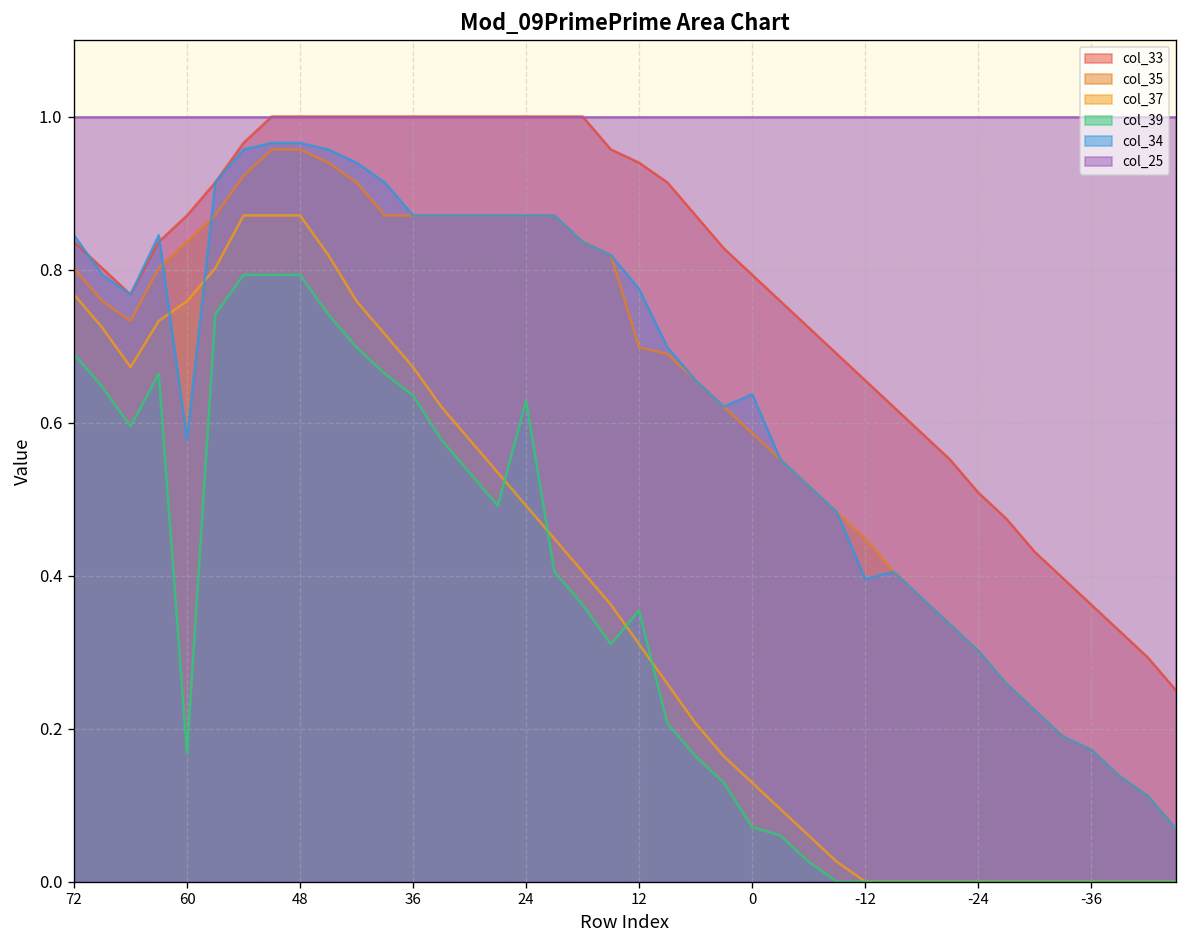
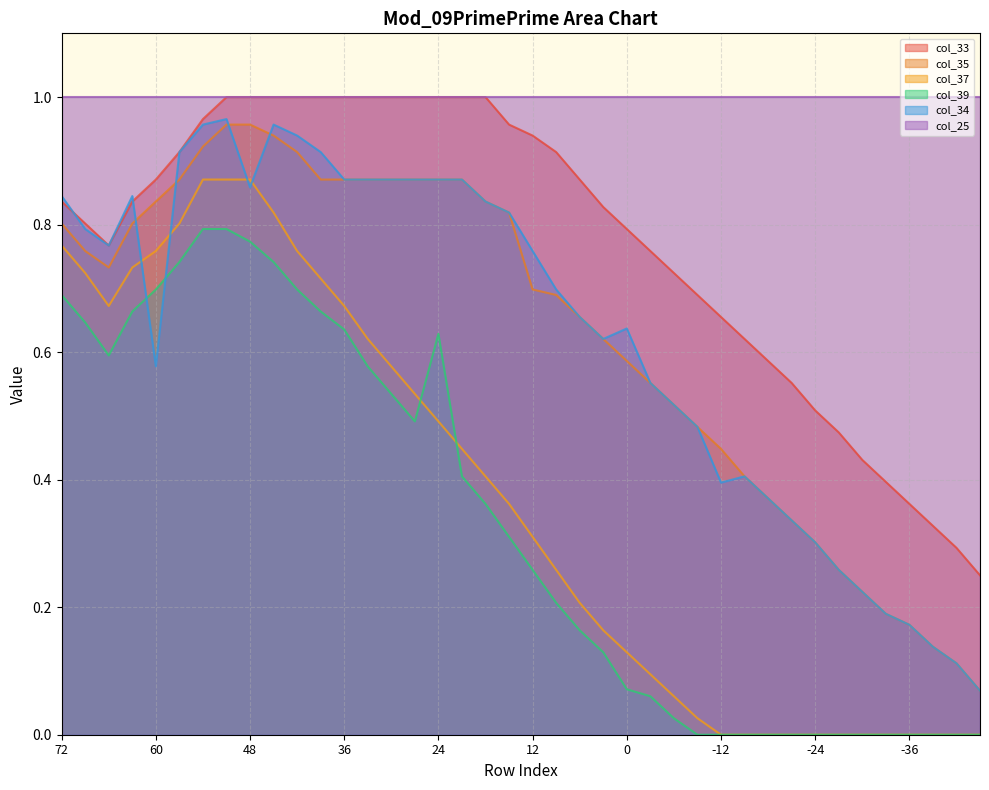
  {
    "col_39": {
      "72": 0.69,
-     "60": 0.17,
-     "48": 0.79,
+     "60": 0.70,
+     "48": 0.77,
      "36": 0.64,
      "24": 0.63,
-     "12": 0.35,
+     "12": 0.26,
      "0": 0.07
    },
    "col_34": {
      "72": 0.84,
      "60": 0.58,
-     "48": 0.97,
-     "12": 0.77,
+     "48": 0.86,
+     "12": 0.76,
      "0": 0.64,
      "-12": 0.40
    },
    "col_25": {
      "72": 1.00,
      "60": 1.00,
      "12": 1.00,
      "0": 1.00,
      "-12": 1.00,
      "-24": 1.00
    }
  }
